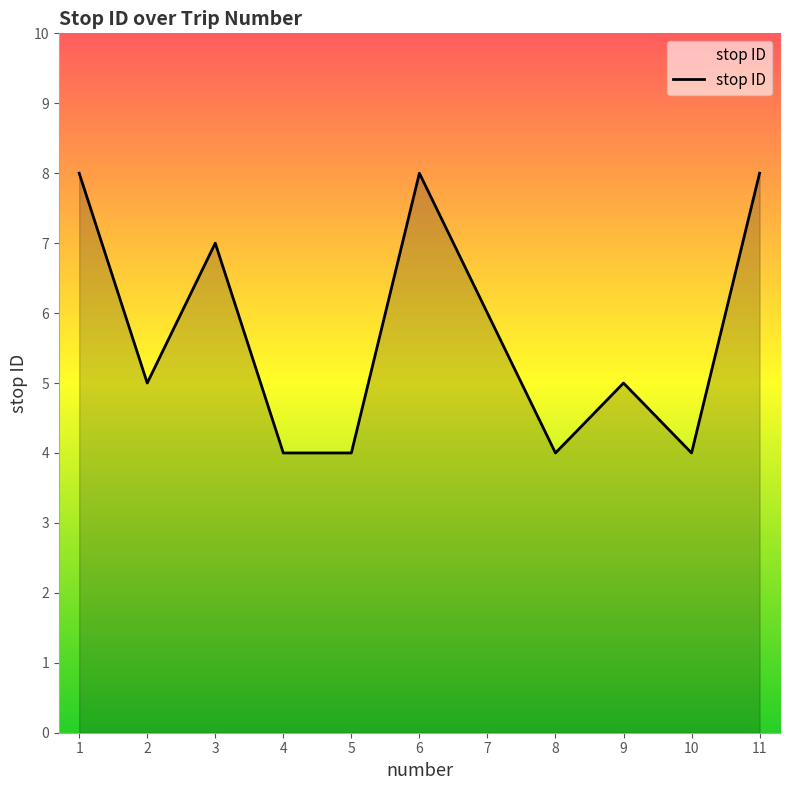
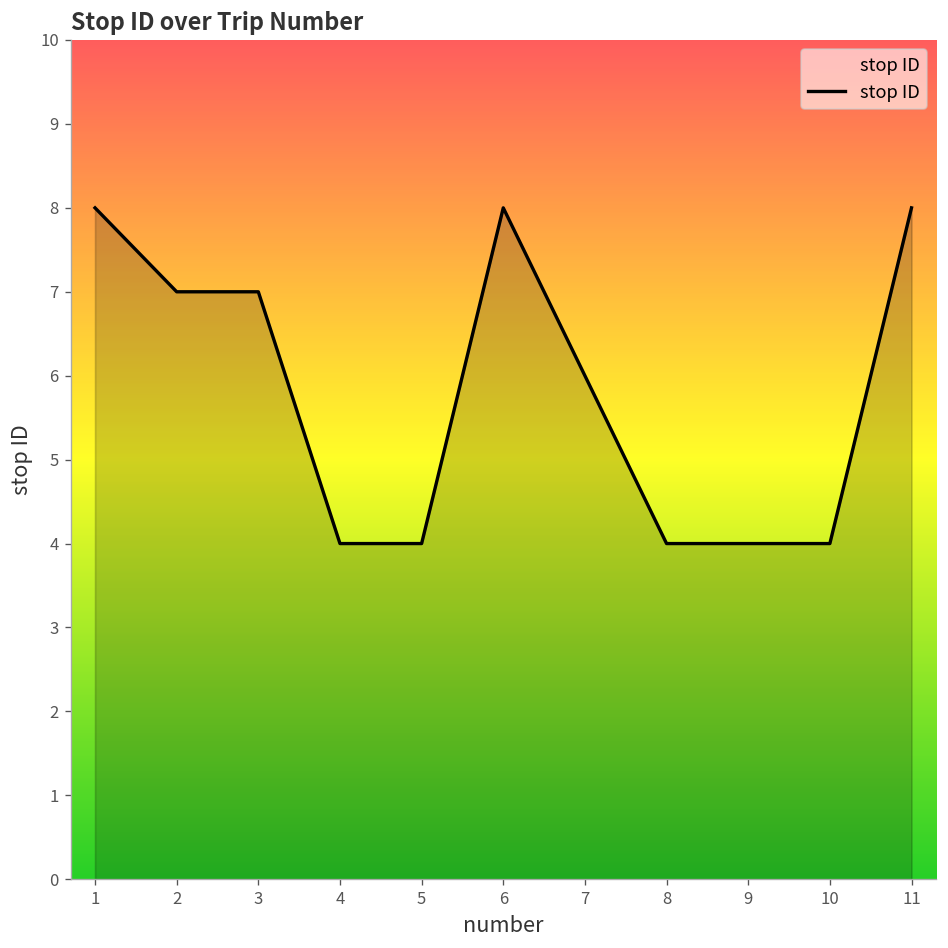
  {
    "1": 8,
-   "2": 5,
+   "2": 7,
    "3": 7,
    "4": 4,
    "5": 4,
    "6": 8,
    "7": 6,
    "8": 4,
-   "9": 5,
+   "9": 4,
    "10": 4,
    "11": 8
  }
